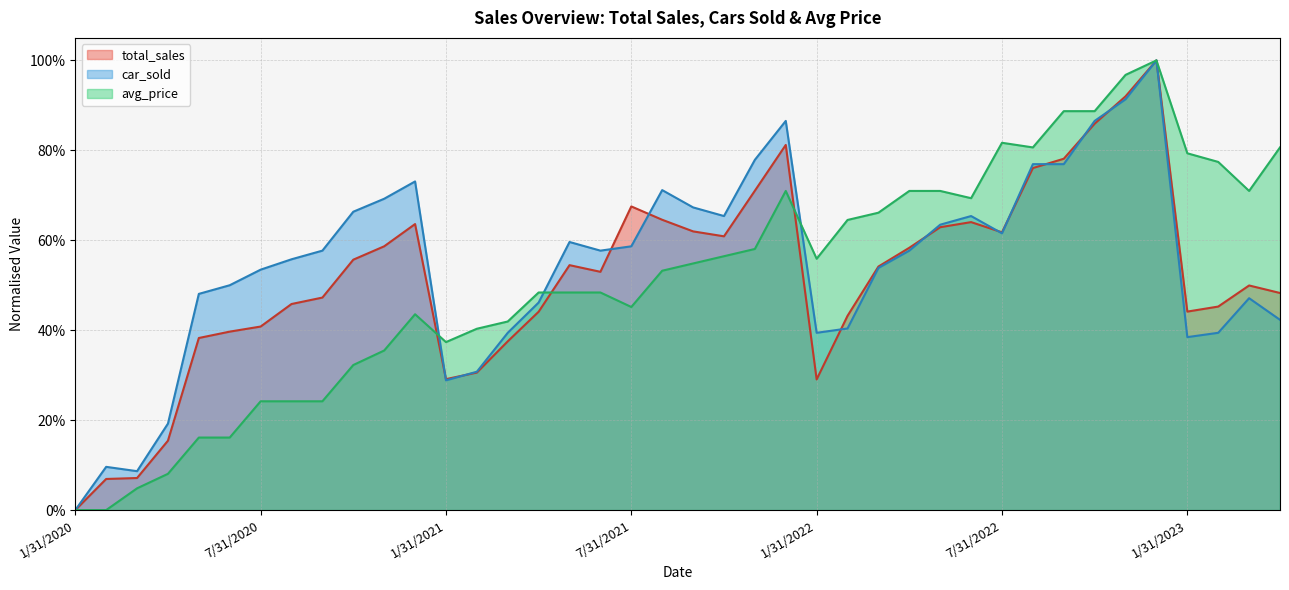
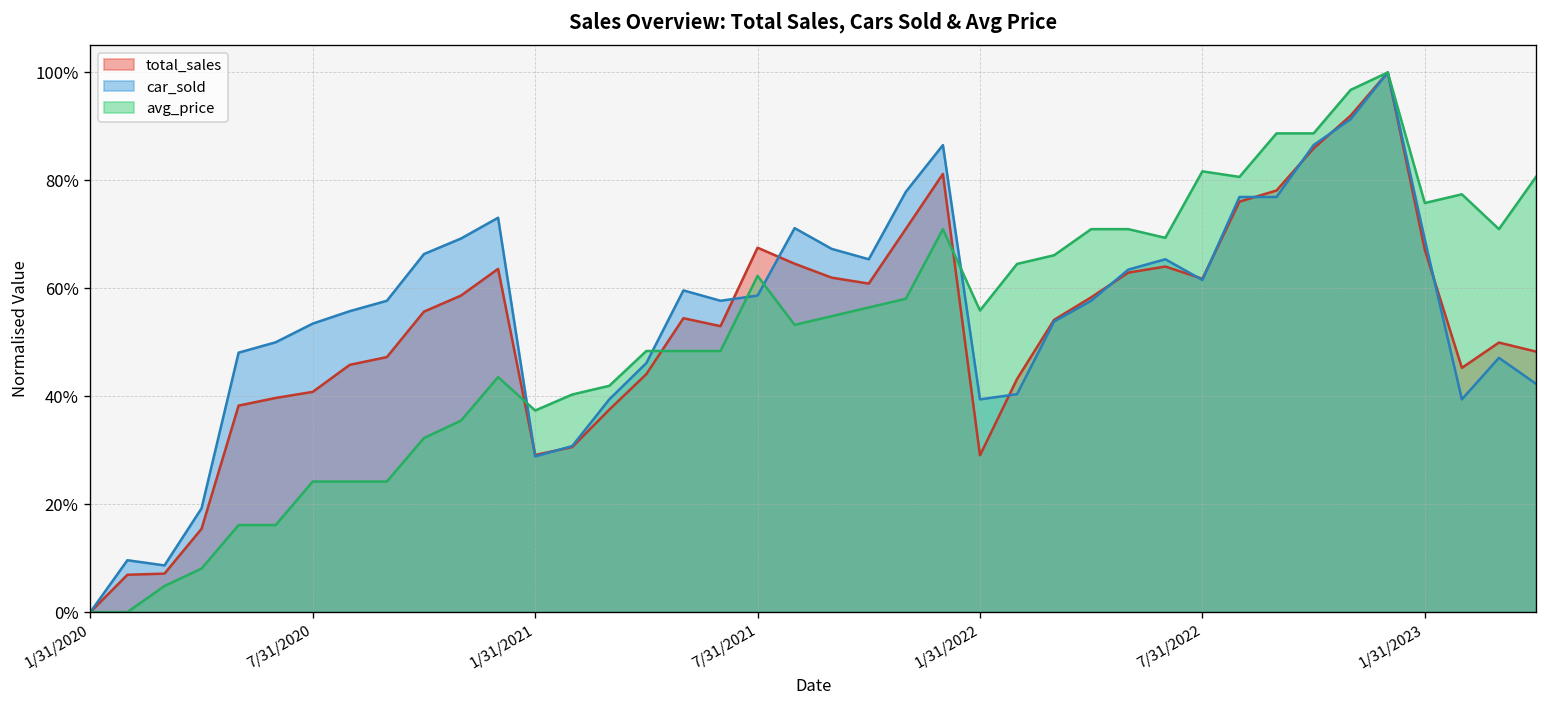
  {
    "total_sales": {
      "7/31/2020": "41%",
      "7/31/2021": "68%",
      "1/31/2022": "29%",
-     "1/31/2023": "44%"
+     "1/31/2023": "67%"
    },
    "car_sold": {
      "7/31/2020": "53%",
      "7/31/2021": "59%",
      "1/31/2022": "39%",
-     "1/31/2023": "38%"
+     "1/31/2023": "69%"
    },
    "avg_price": {
      "7/31/2020": "24%",
      "1/31/2021": "37%",
-     "7/31/2021": "45%",
+     "7/31/2021": "62%",
      "1/31/2022": "56%",
      "7/31/2022": "82%",
-     "1/31/2023": "79%"
+     "1/31/2023": "76%"
    }
  }
